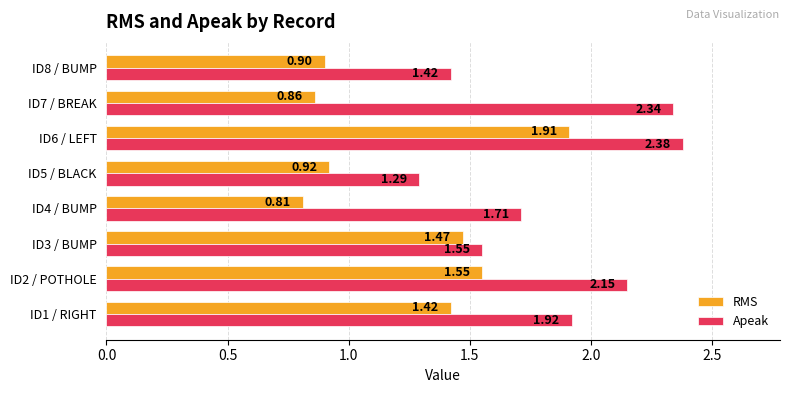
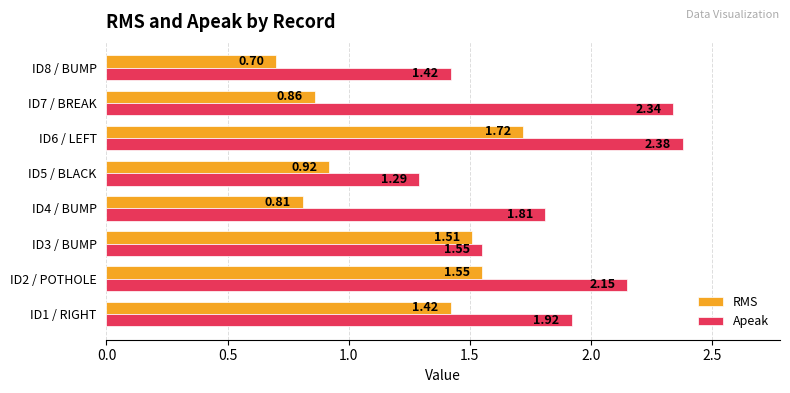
  {
    "RMS": {
-     "ID8 / BUMP": 0.90,
+     "ID8 / BUMP": 0.70,
      "ID7 / BREAK": 0.86,
-     "ID6 / LEFT": 1.91,
+     "ID6 / LEFT": 1.72,
      "ID5 / BLACK": 0.92,
      "ID4 / BUMP": 0.81,
-     "ID3 / BUMP": 1.47,
+     "ID3 / BUMP": 1.51,
      "ID2 / POTHOLE": 1.55,
      "ID1 / RIGHT": 1.42
    },
    "Apeak": {
      "ID8 / BUMP": 1.42,
      "ID7 / BREAK": 2.34,
      "ID6 / LEFT": 2.38,
      "ID5 / BLACK": 1.29,
-     "ID4 / BUMP": 1.71,
+     "ID4 / BUMP": 1.81,
      "ID3 / BUMP": 1.55,
      "ID2 / POTHOLE": 2.15,
      "ID1 / RIGHT": 1.92
    }
  }
